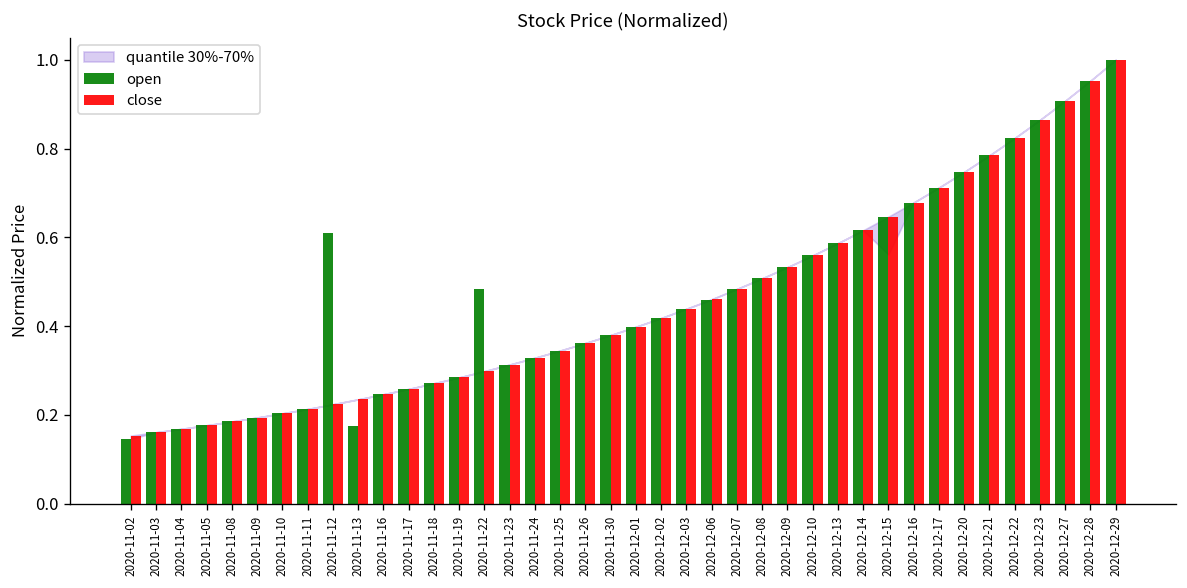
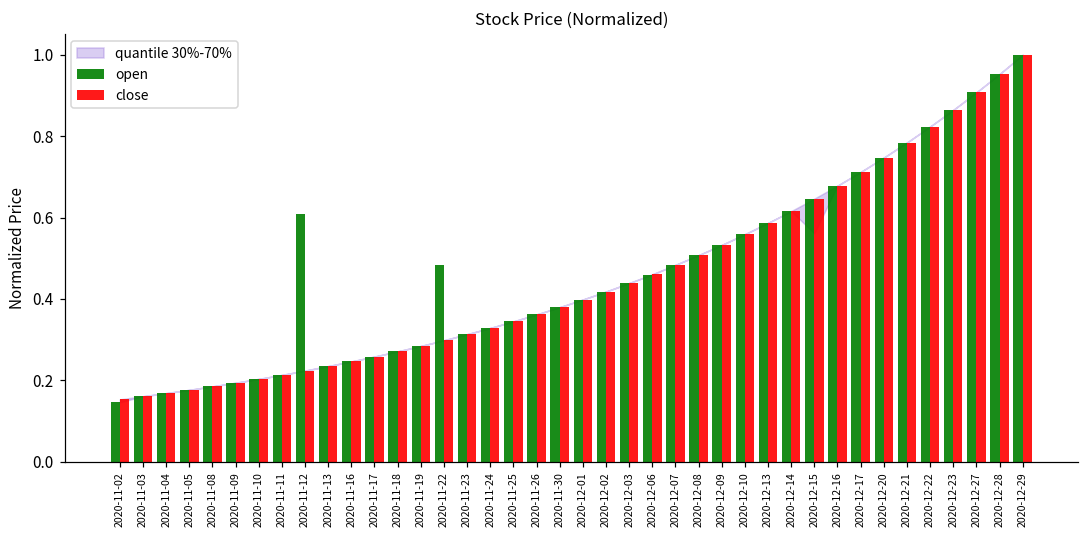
  {
    "open": {
      "2020-11-02": 0.15,
      "2020-11-03": 0.16,
      "2020-11-04": 0.17,
      "2020-11-05": 0.18,
      "2020-11-08": 0.19,
      "2020-11-09": 0.19,
      "2020-11-10": 0.20,
      "2020-11-11": 0.21,
      "2020-11-12": 0.61,
-     "2020-11-13": 0.17,
+     "2020-11-13": 0.24,
      "2020-11-16": 0.25,
      "2020-11-17": 0.26,
      "2020-11-18": 0.27,
      "2020-11-19": 0.28,
      "2020-11-22": 0.48,
      "2020-11-23": 0.31,
      "2020-11-24": 0.33,
      "2020-11-25": 0.34,
      "2020-11-26": 0.36,
      "2020-11-30": 0.38,
      "2020-12-01": 0.40,
      "2020-12-02": 0.42,
      "2020-12-03": 0.44,
      "2020-12-06": 0.46,
      "2020-12-07": 0.48,
      "2020-12-08": 0.51,
      "2020-12-09": 0.53,
      "2020-12-10": 0.56,
      "2020-12-13": 0.59,
      "2020-12-14": 0.62,
      "2020-12-15": 0.65,
      "2020-12-16": 0.68,
      "2020-12-17": 0.71,
      "2020-12-20": 0.75,
      "2020-12-21": 0.78,
      "2020-12-22": 0.82,
      "2020-12-23": 0.86,
      "2020-12-27": 0.91,
      "2020-12-28": 0.95,
      "2020-12-29": 1.00
    },
    "quantile 30%-70%": {
      "2020-11-03": 0.00,
      "2020-11-04": 0.00,
      "2020-11-05": 0.00,
      "2020-11-08": 0.00,
      "2020-11-09": 0.00,
      "2020-11-10": 0.00,
      "2020-11-11": 0.00,
      "2020-11-12": 0.00,
      "2020-11-13": 0.00,
      "2020-11-16": 0.00,
      "2020-11-17": 0.00,
      "2020-11-18": 0.00,
      "2020-11-19": 0.00,
      "2020-11-22": 0.00,
      "2020-11-23": 0.00,
      "2020-11-24": 0.00,
      "2020-11-25": 0.00,
      "2020-11-26": 0.00,
      "2020-11-30": 0.00,
      "2020-12-01": 0.00,
      "2020-12-02": 0.00,
      "2020-12-03": 0.00,
      "2020-12-07": 0.00,
      "2020-12-08": 0.00,
      "2020-12-09": 0.00,
      "2020-12-10": 0.00,
      "2020-12-13": 0.00,
      "2020-12-14": 0.00,
      "2020-12-16": 0.00,
      "2020-12-17": 0.00,
      "2020-12-20": 0.00,
      "2020-12-21": 0.00,
      "2020-12-22": 0.00,
      "2020-12-23": 0.00,
      "2020-12-27": 0.00,
      "2020-12-28": 0.00,
      "2020-12-29": 0.00
    },
    "close": {
      "2020-11-02": 0.15,
      "2020-11-03": 0.16,
      "2020-11-04": 0.17,
      "2020-11-05": 0.18,
      "2020-11-08": 0.19,
      "2020-11-09": 0.19,
      "2020-11-10": 0.20,
      "2020-11-11": 0.21,
      "2020-11-12": 0.22,
      "2020-11-13": 0.24,
      "2020-11-16": 0.25,
      "2020-11-17": 0.26,
      "2020-11-18": 0.27,
      "2020-11-19": 0.28,
      "2020-11-22": 0.30,
      "2020-11-23": 0.31,
      "2020-11-24": 0.33,
      "2020-11-25": 0.34,
      "2020-11-26": 0.36,
      "2020-11-30": 0.38,
      "2020-12-01": 0.40,
      "2020-12-02": 0.42,
      "2020-12-03": 0.44,
      "2020-12-06": 0.46,
      "2020-12-07": 0.48,
      "2020-12-08": 0.51,
      "2020-12-09": 0.53,
      "2020-12-10": 0.56,
      "2020-12-13": 0.59,
      "2020-12-14": 0.62,
      "2020-12-15": 0.65,
      "2020-12-16": 0.68,
      "2020-12-17": 0.71,
      "2020-12-20": 0.75,
      "2020-12-21": 0.78,
      "2020-12-22": 0.82,
      "2020-12-23": 0.86,
      "2020-12-27": 0.91,
      "2020-12-28": 0.95,
      "2020-12-29": 1.00
    }
  }
